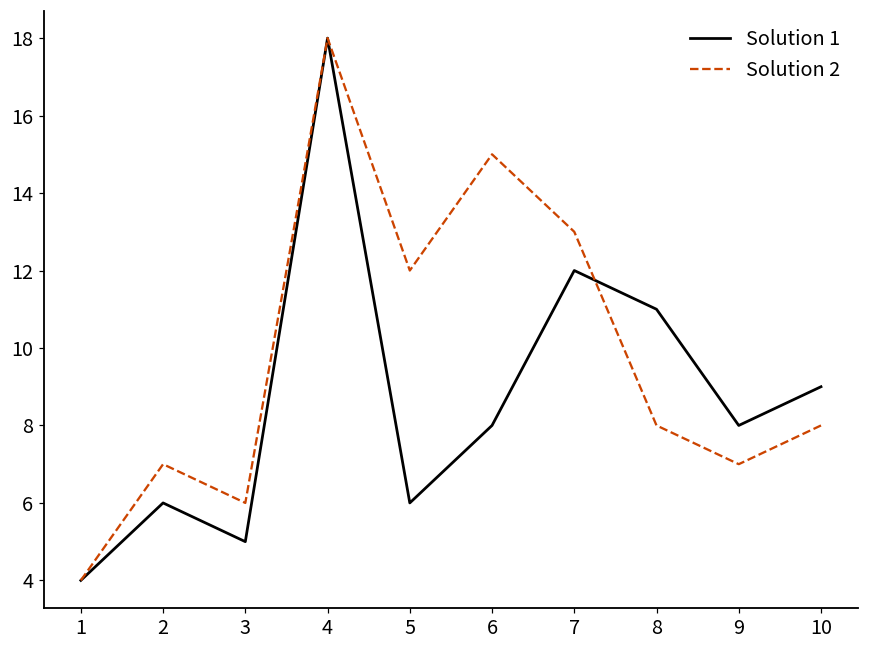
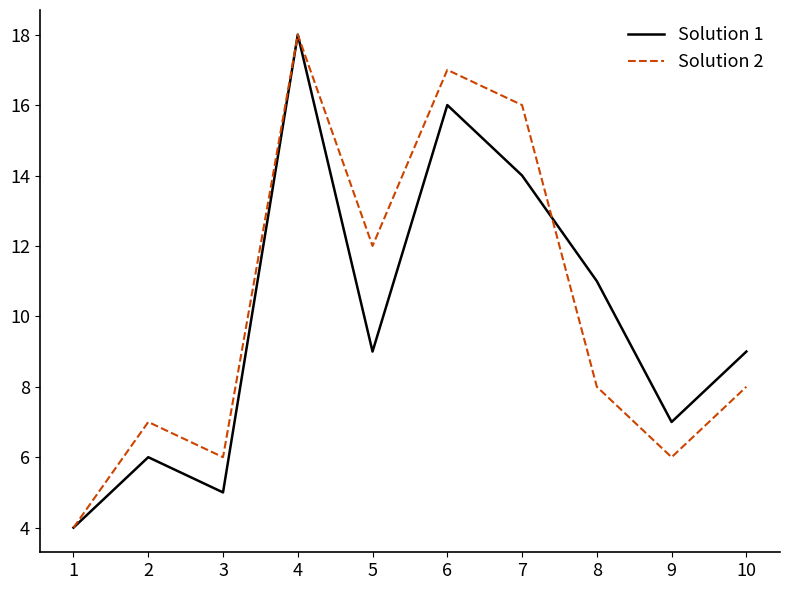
  {
    "Solution 1": {
      "2": 6,
      "3": 5,
-     "5": 6,
-     "6": 8,
-     "7": 12,
+     "5": 9,
+     "6": 16,
+     "7": 14,
      "8": 11,
-     "9": 8,
+     "9": 7,
      "10": 9
    },
    "Solution 2": {
      "2": 7,
      "3": 6,
      "5": 12,
-     "6": 15,
-     "7": 13,
+     "6": 17,
+     "7": 16,
      "8": 8,
-     "9": 7,
+     "9": 6,
      "10": 8
    }
  }
